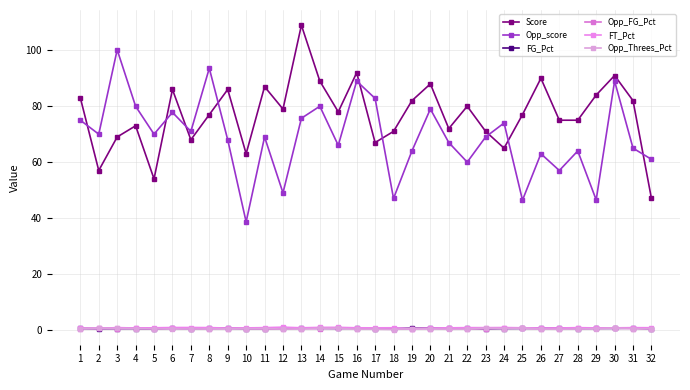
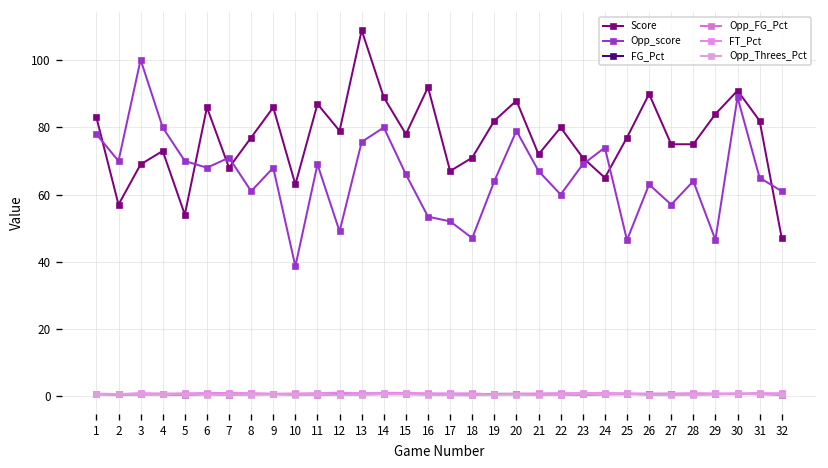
  {
    "Opp_score": {
-     "1": 75,
+     "1": 78,
      "2": 70,
      "3": 100,
      "4": 80,
      "5": 70,
-     "6": 78,
+     "6": 68,
      "7": 71,
-     "8": 94,
+     "8": 61,
      "9": 68,
      "10": 39,
      "11": 69,
      "12": 49,
      "13": 76,
      "14": 80,
      "15": 66,
-     "16": 89,
-     "17": 83,
+     "16": 53,
+     "17": 52,
      "18": 47,
      "19": 64,
      "20": 79,
      "21": 67,
      "22": 60,
      "23": 69,
      "24": 74,
      "25": 46,
      "26": 63,
      "27": 57,
      "28": 64,
      "29": 47,
      "30": 89,
      "31": 65,
      "32": 61
    }
  }
